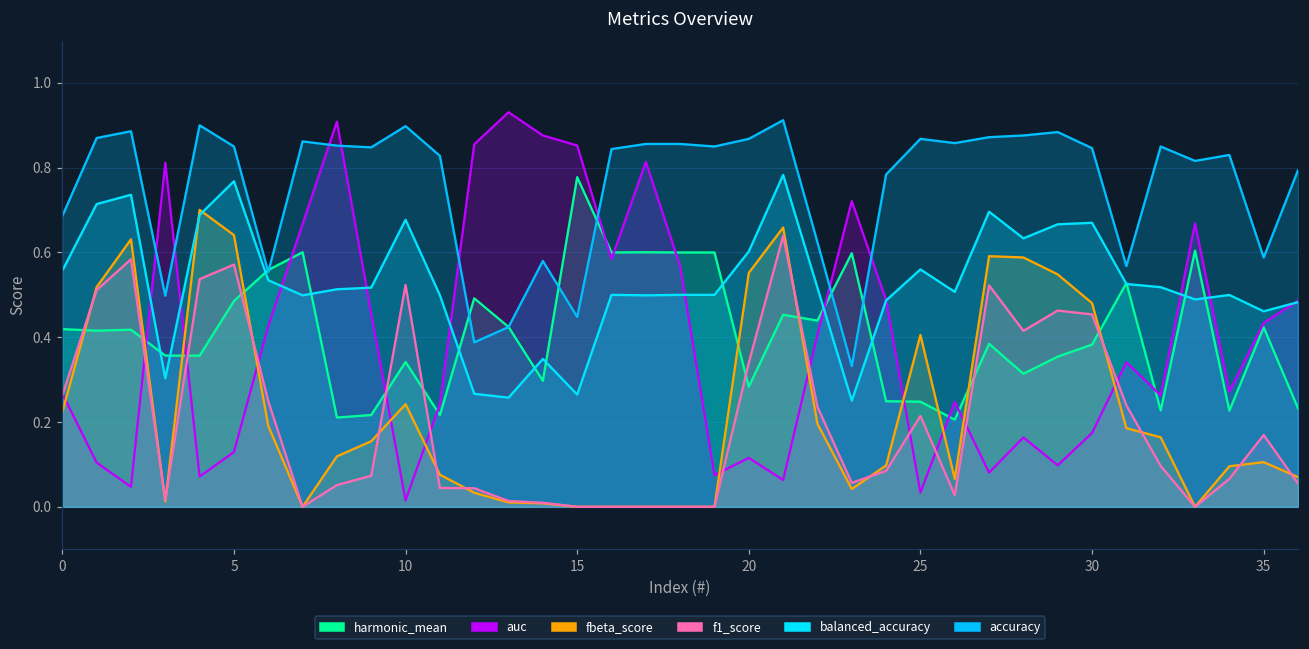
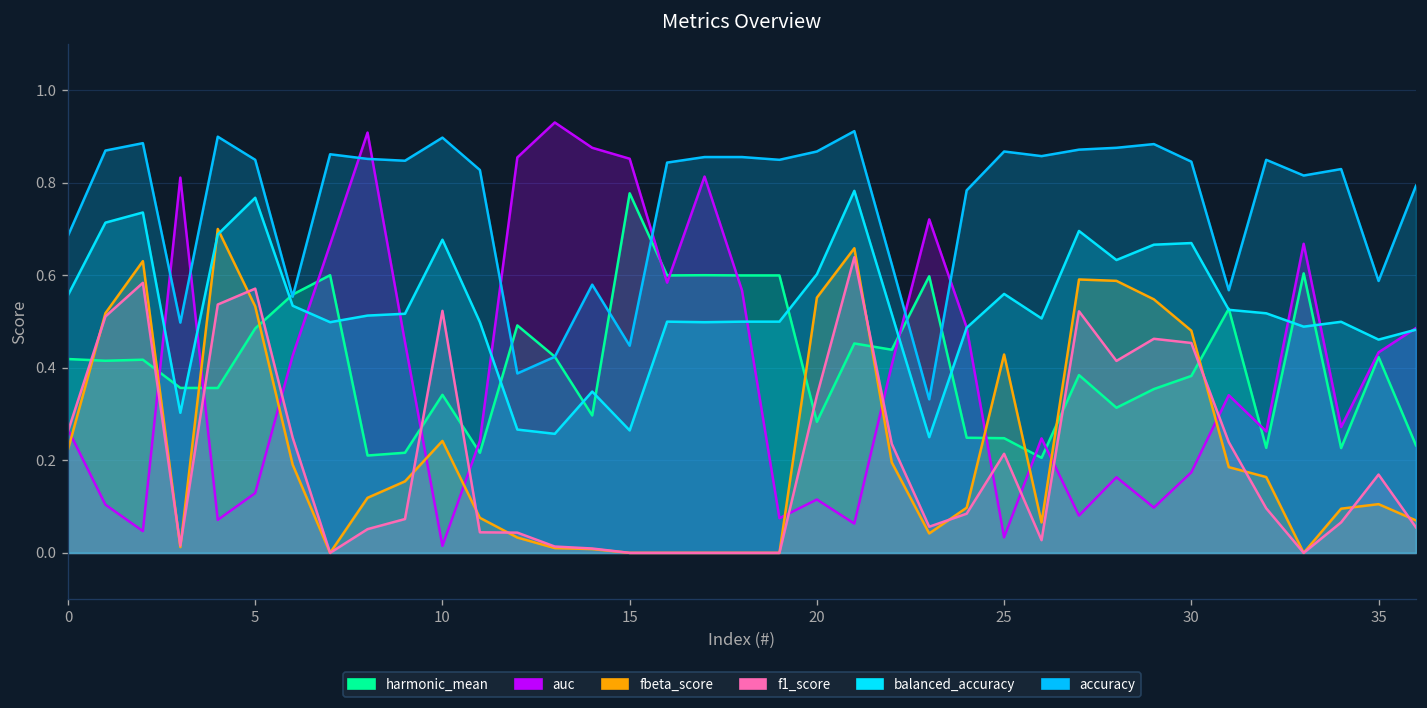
  {
    "fbeta_score": {
      "0": 0.22,
-     "5": 0.64,
+     "5": 0.53,
      "10": 0.24,
      "20": 0.55,
-     "25": 0.41,
+     "25": 0.43,
      "30": 0.48,
      "35": 0.11
    }
  }
